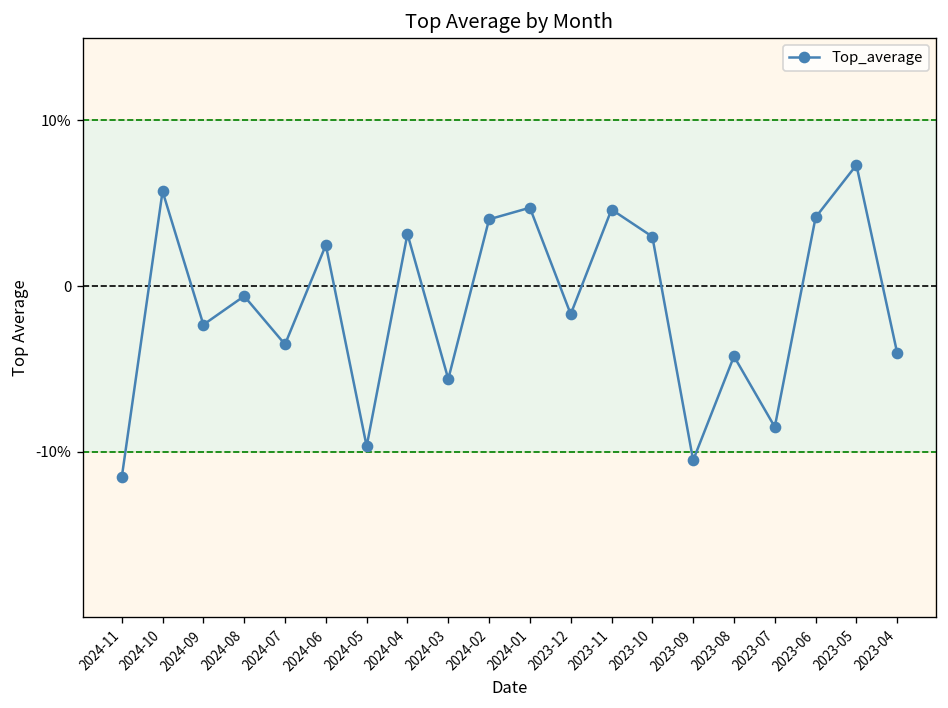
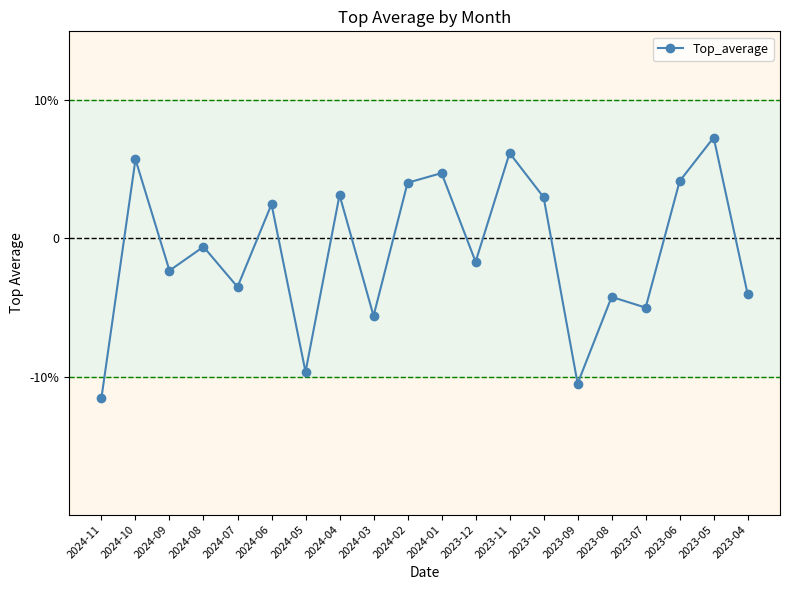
  {
    "2024-11": "-11.5%",
    "2024-10": "5.7%",
    "2024-09": "-2.3%",
    "2024-08": "-0.6%",
    "2024-07": "-3.5%",
    "2024-06": "2.5%",
    "2024-05": "-9.7%",
    "2024-04": "3.1%",
    "2024-03": "-5.6%",
    "2024-02": "4.0%",
    "2024-01": "4.7%",
    "2023-12": "-1.7%",
-   "2023-11": "4.6%",
+   "2023-11": "6.2%",
    "2023-10": "3.0%",
    "2023-09": "-10.5%",
    "2023-08": "-4.2%",
-   "2023-07": "-8.5%",
+   "2023-07": "-5.0%",
    "2023-06": "4.2%",
    "2023-05": "7.3%",
    "2023-04": "-4.0%"
  }
